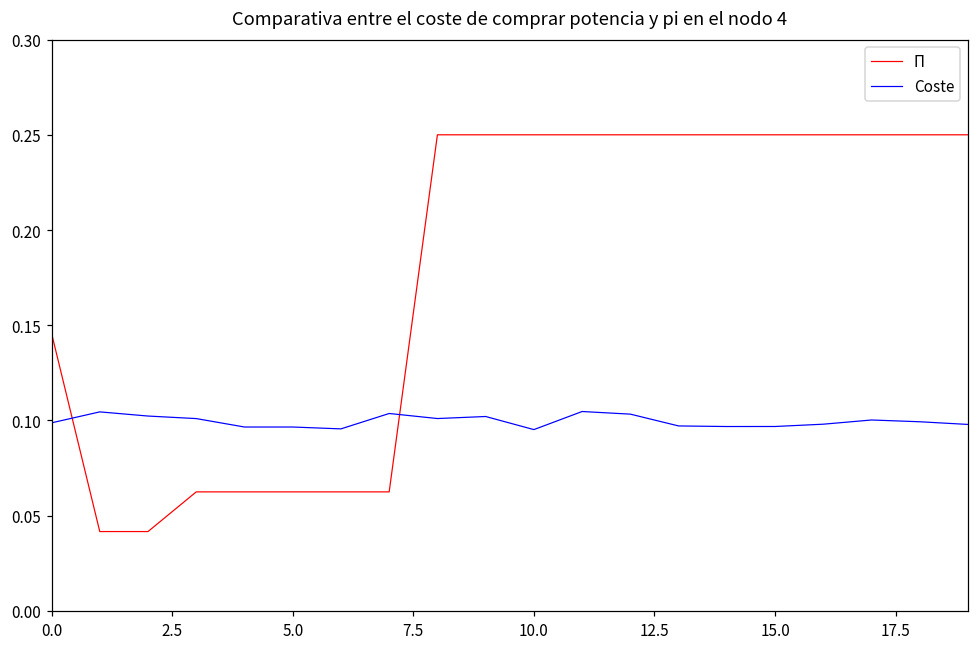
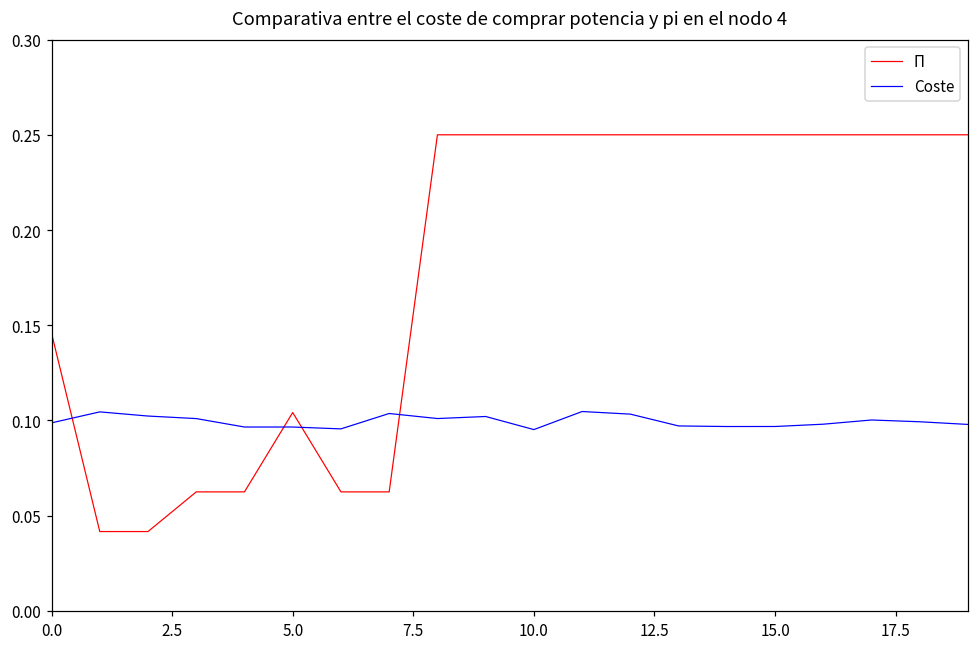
  {
    "Π": {
      "0.0": 0.146,
-     "5.0": 0.063,
+     "5.0": 0.104,
      "10.0": 0.250,
      "15.0": 0.250
    },
    "Coste": {
      "0.0": 0.099,
      "5.0": 0.097,
      "10.0": 0.095,
      "15.0": 0.097
    }
  }
